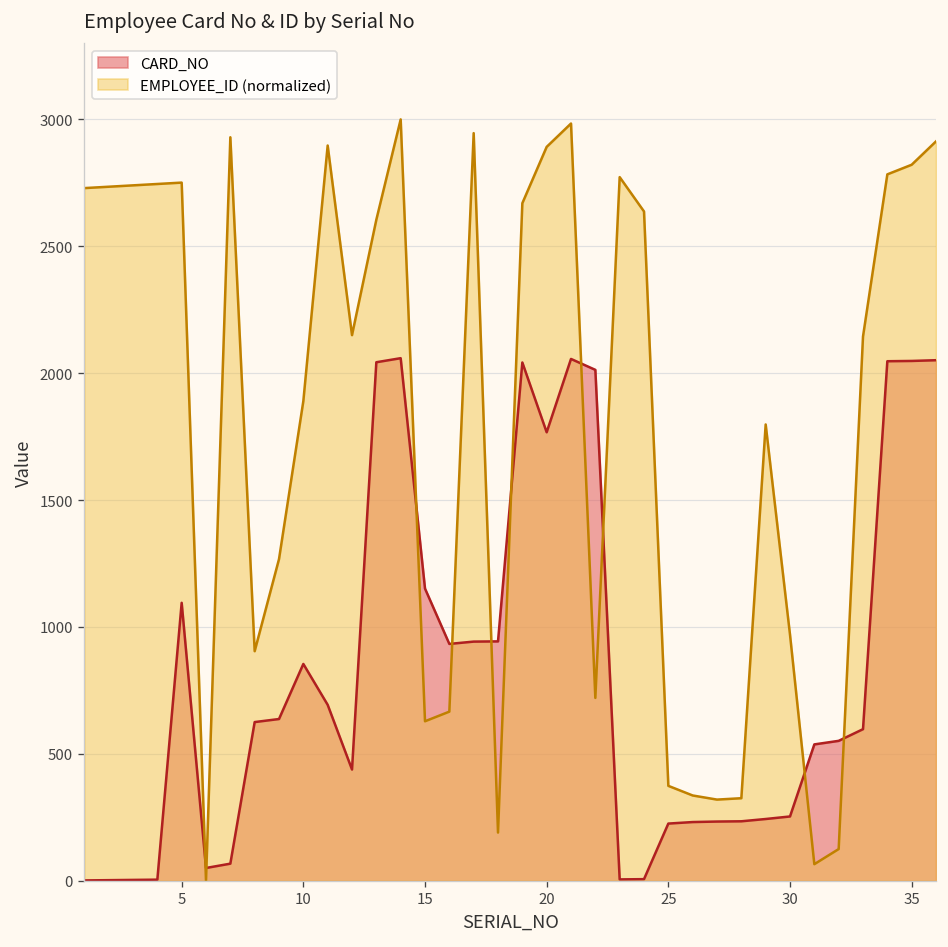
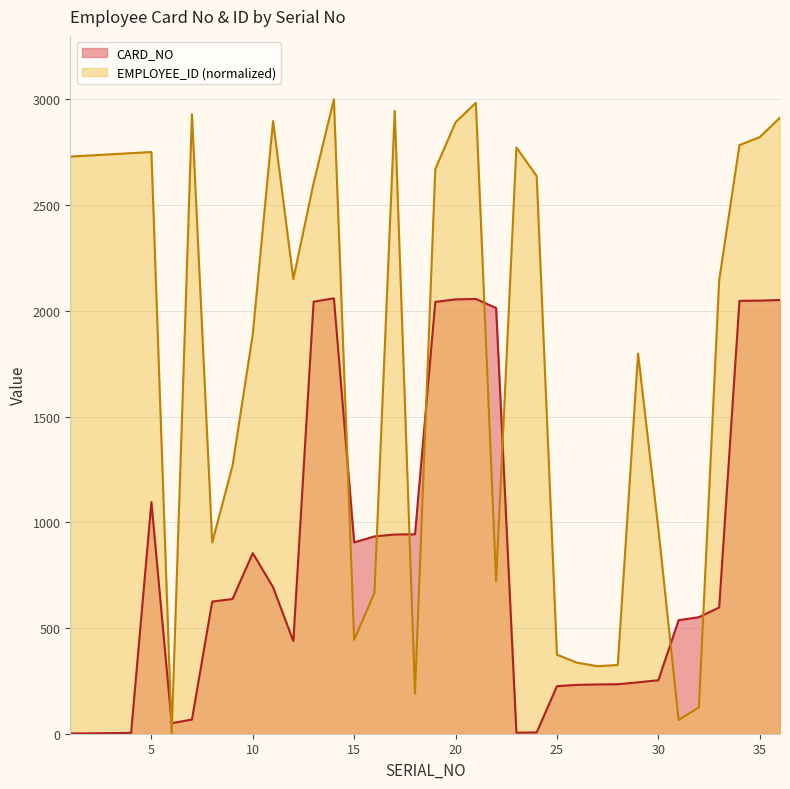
  {
    "CARD_NO": {
      "5": 1100,
      "10": 850,
-     "15": 1150,
-     "20": 1770,
+     "15": 910,
+     "20": 2050,
      "25": 230,
      "30": 250,
      "35": 2050
    },
    "EMPLOYEE_ID (normalized)": {
      "5": 2750,
      "10": 1890,
-     "15": 630,
+     "15": 440,
      "20": 2890,
      "25": 370,
      "30": 970,
      "35": 2820
    }
  }
